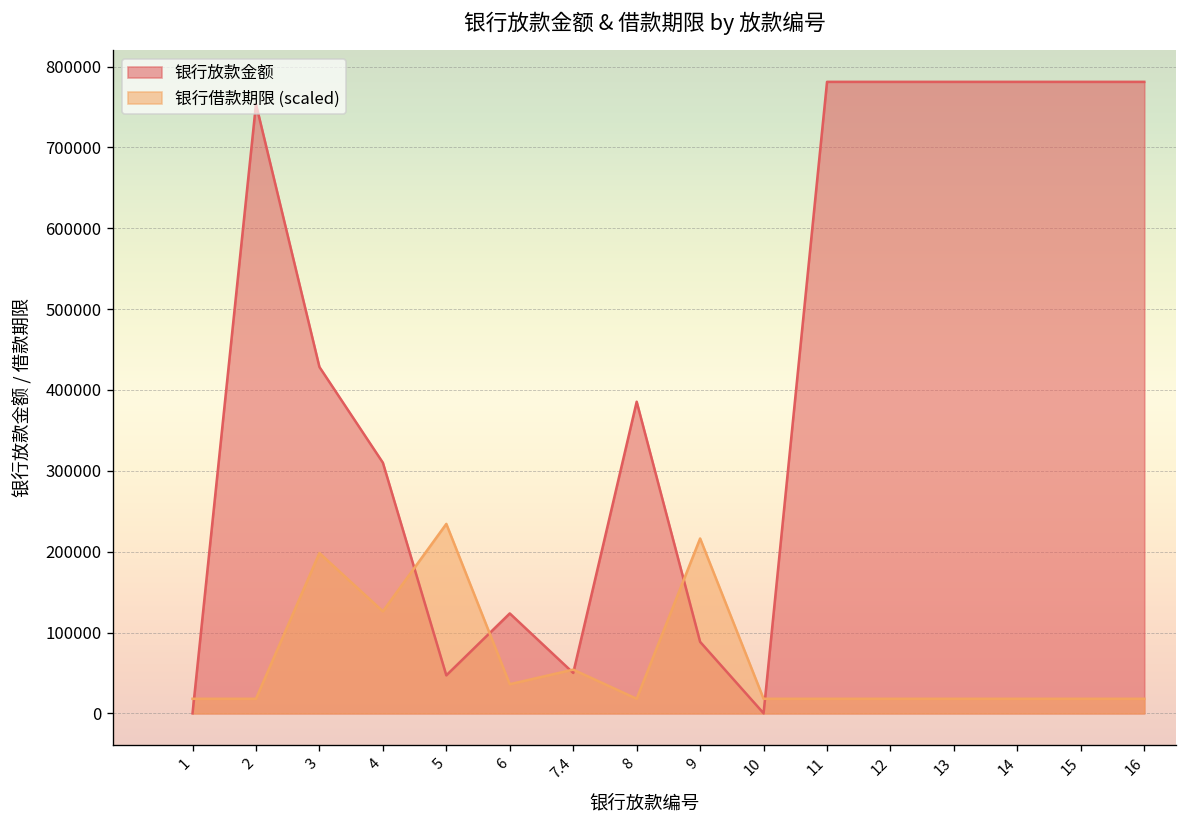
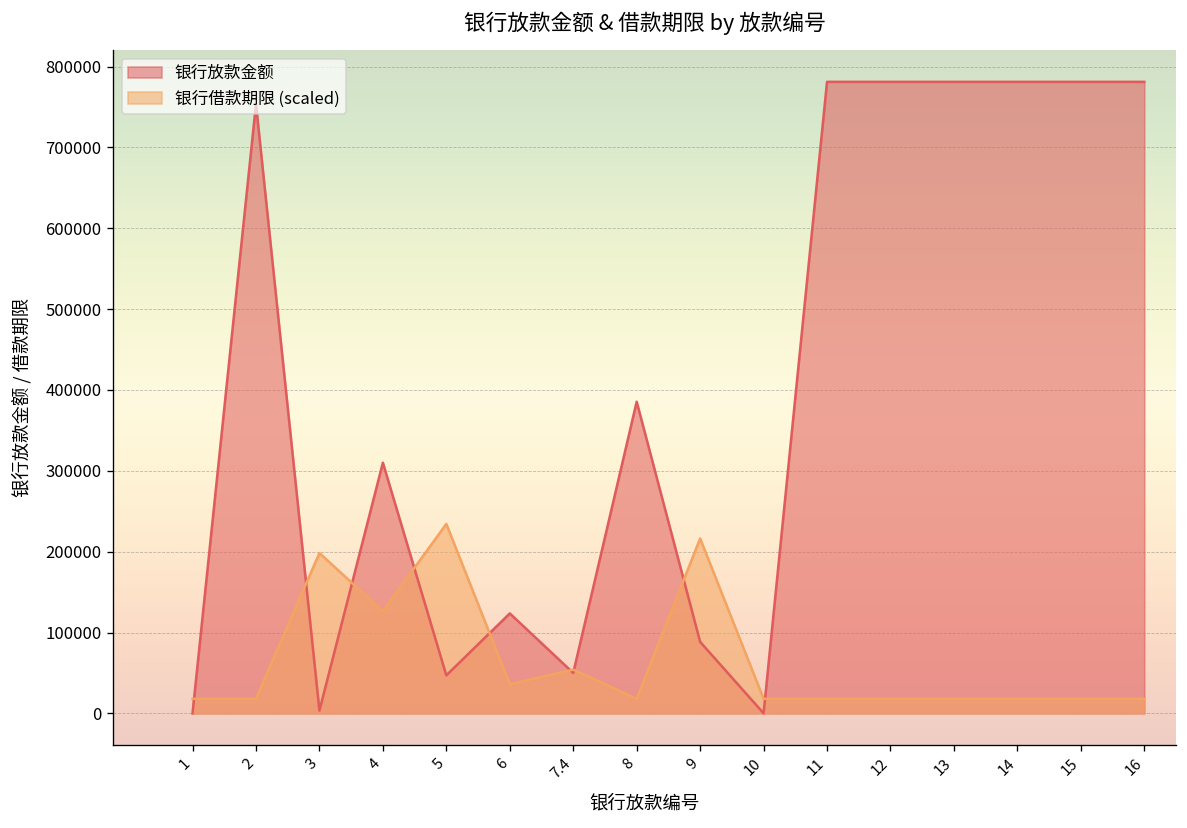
  {
    "银行放款金额": {
      "1": 0,
-     "3": 430000,
+     "3": 0,
      "4": 310000,
      "5": 50000,
      "6": 120000,
      "7.4": 50000,
      "8": 390000,
      "9": 90000,
      "10": 0,
      "11": 780000,
      "12": 780000,
      "13": 780000,
      "14": 780000,
      "15": 780000,
      "16": 780000
    },
    "银行借款期限 (scaled)": {
      "1": 20000,
      "2": 20000,
      "3": 200000,
      "4": 130000,
      "5": 230000,
      "6": 40000,
      "7.4": 50000,
      "8": 20000,
      "9": 220000,
      "10": 20000,
      "11": 20000,
      "12": 20000,
      "13": 20000,
      "14": 20000,
      "15": 20000,
      "16": 20000
    }
  }
